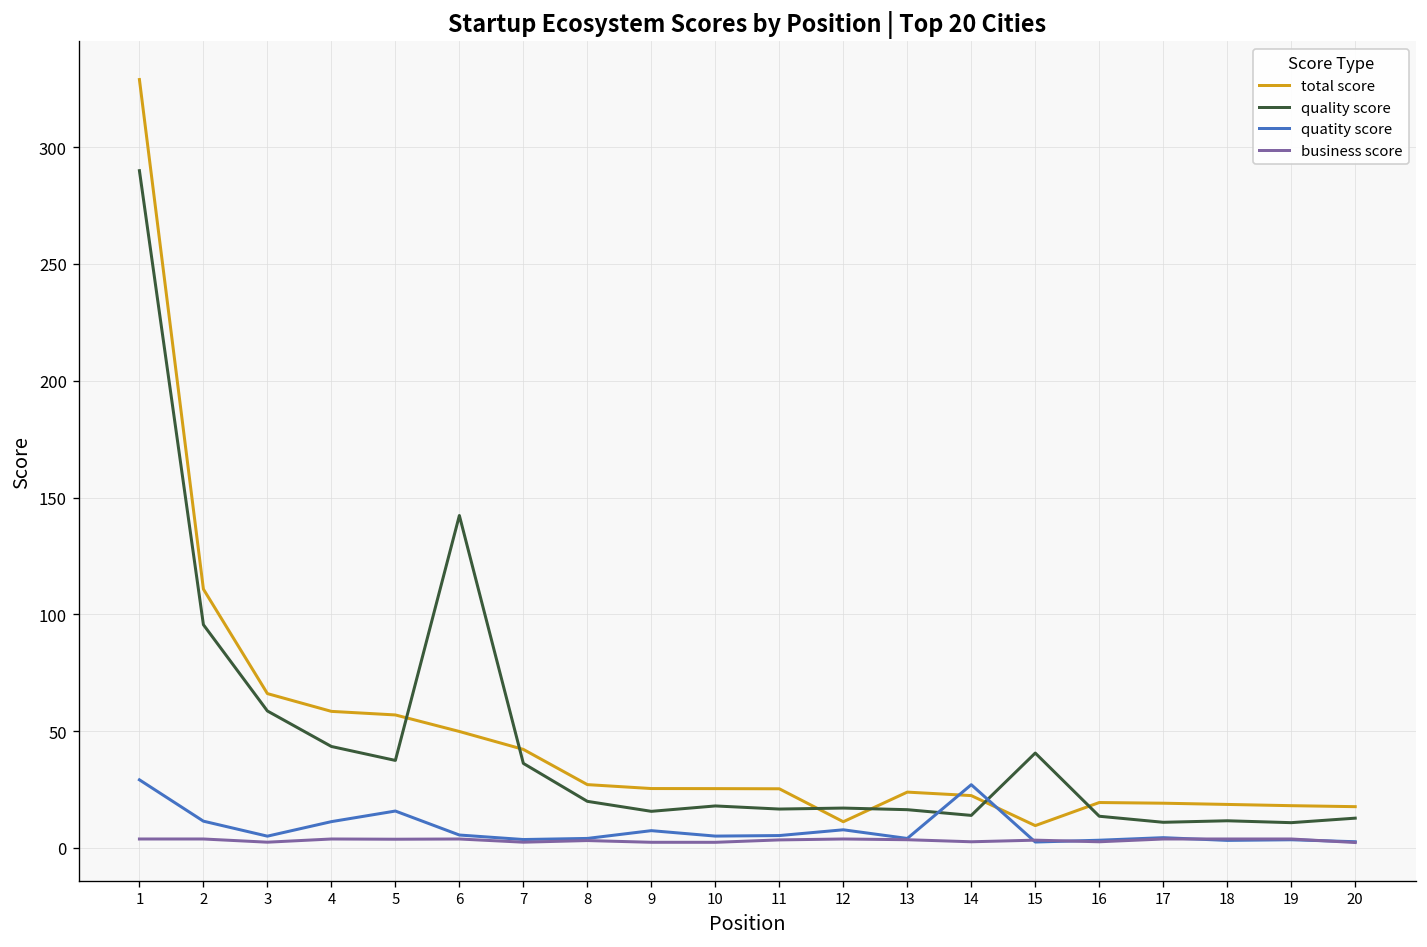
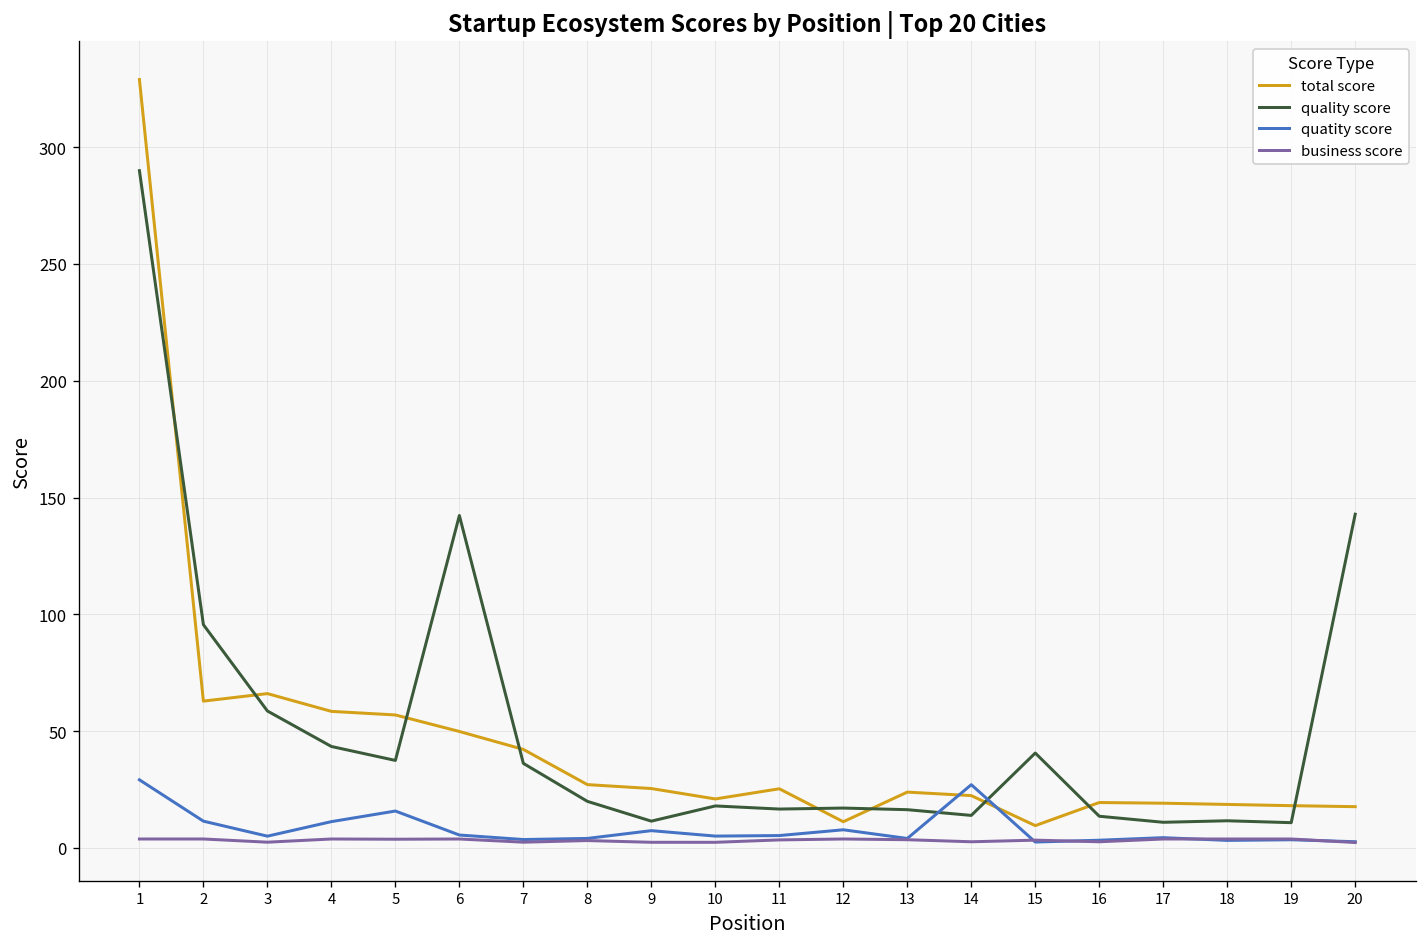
  {
    "total score": {
      "1": 329,
-     "2": 111,
+     "2": 63,
      "3": 66,
      "4": 58,
      "5": 57,
      "6": 50,
      "7": 42,
      "8": 27,
      "9": 25,
-     "10": 25,
+     "10": 21,
      "11": 25,
      "12": 11,
      "13": 24,
      "14": 22,
      "15": 10,
      "16": 19,
      "17": 19,
      "18": 19,
      "19": 18,
      "20": 18
    },
    "quality score": {
      "1": 290,
      "2": 96,
      "3": 59,
      "4": 43,
      "5": 37,
      "6": 142,
      "7": 36,
      "8": 20,
-     "9": 16,
+     "9": 11,
      "10": 18,
      "11": 17,
      "12": 17,
      "13": 16,
      "14": 14,
      "15": 41,
      "16": 14,
      "17": 11,
      "18": 12,
      "19": 11,
-     "20": 13
+     "20": 143
    },
    "quatity score": {
      "1": 29,
      "2": 11,
      "3": 5,
      "4": 11,
      "5": 16,
      "6": 6,
      "9": 7,
      "10": 5,
      "11": 5,
      "12": 8,
      "14": 27
    },
    "business score": {
      "1": 4,
      "2": 4,
      "3": 2,
      "4": 4,
      "5": 4,
      "6": 4,
      "9": 2,
      "10": 2,
      "11": 3,
      "12": 4,
      "14": 3
    }
  }
